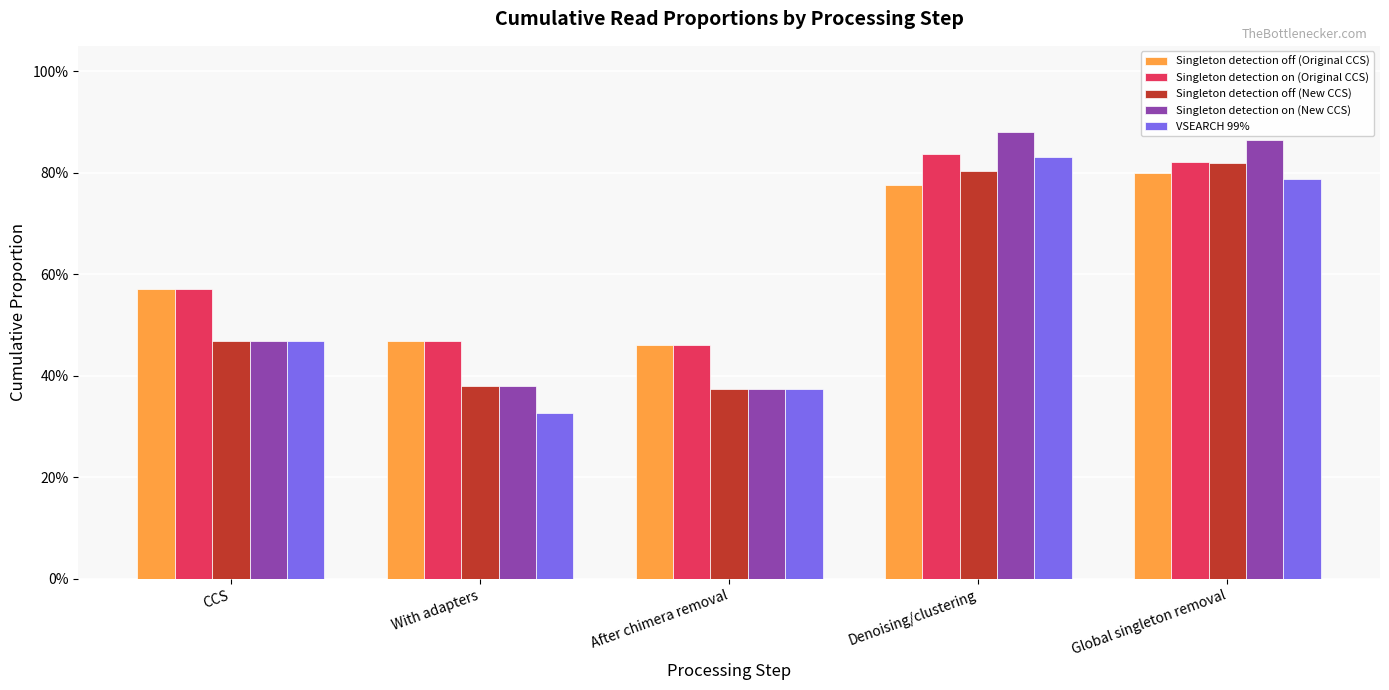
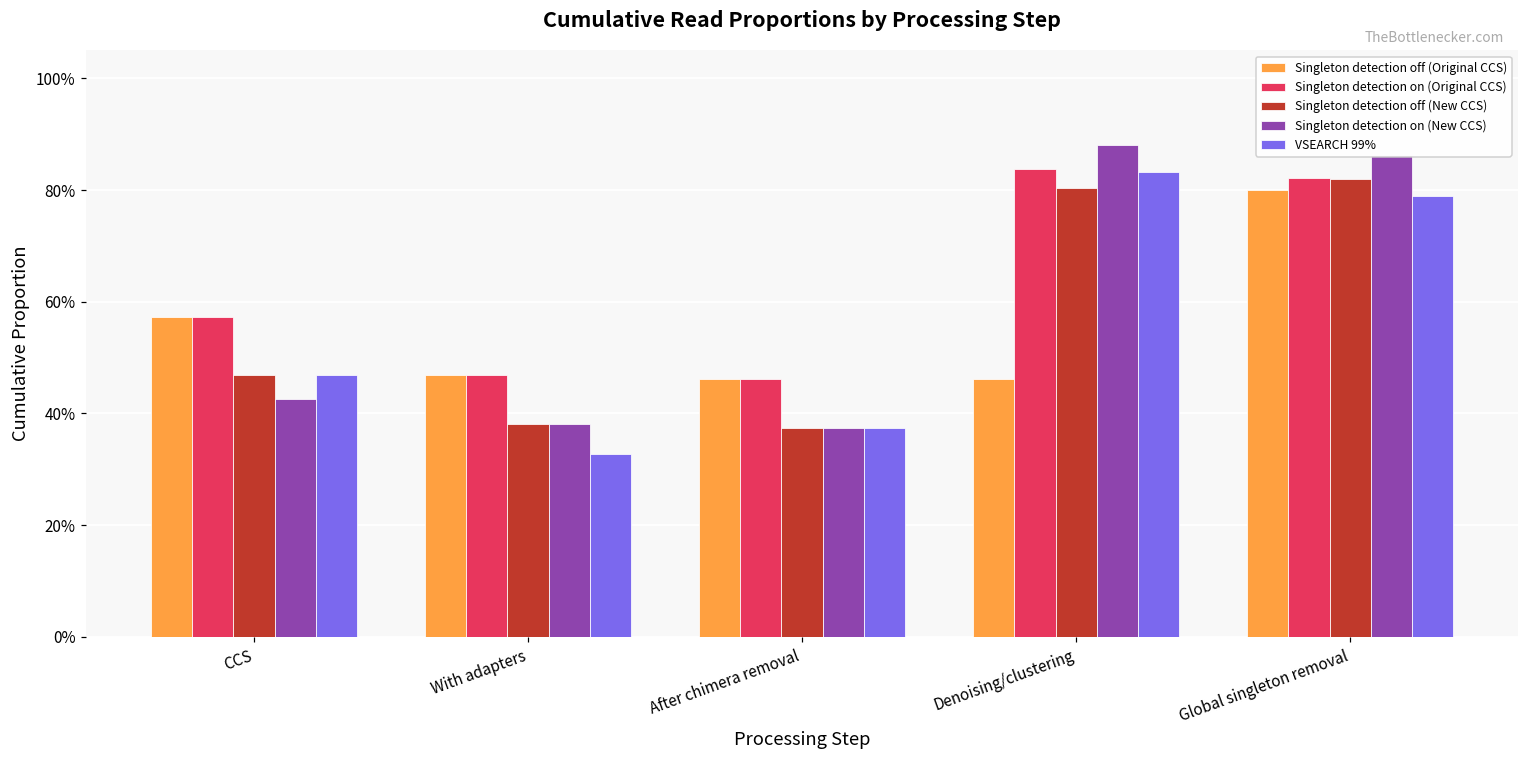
  {
    "Singleton detection off (Original CCS)": {
      "CCS": "57%",
      "With adapters": "47%",
      "After chimera removal": "46%",
-     "Denoising/clustering": "78%",
+     "Denoising/clustering": "46%",
      "Global singleton removal": "80%"
    },
    "Singleton detection on (Original CCS)": {
      "CCS": "57%",
      "With adapters": "47%",
      "After chimera removal": "46%",
      "Denoising/clustering": "84%",
      "Global singleton removal": "82%"
    },
    "Singleton detection off (New CCS)": {
      "CCS": "47%",
      "With adapters": "38%",
      "After chimera removal": "37%",
      "Denoising/clustering": "80%",
      "Global singleton removal": "82%"
    },
    "Singleton detection on (New CCS)": {
-     "CCS": "47%",
+     "CCS": "43%",
      "With adapters": "38%",
      "After chimera removal": "37%",
      "Denoising/clustering": "88%",
      "Global singleton removal": "86%"
    },
    "VSEARCH 99%": {
      "CCS": "47%",
      "With adapters": "33%",
      "After chimera removal": "37%",
      "Denoising/clustering": "83%",
      "Global singleton removal": "79%"
    }
  }
